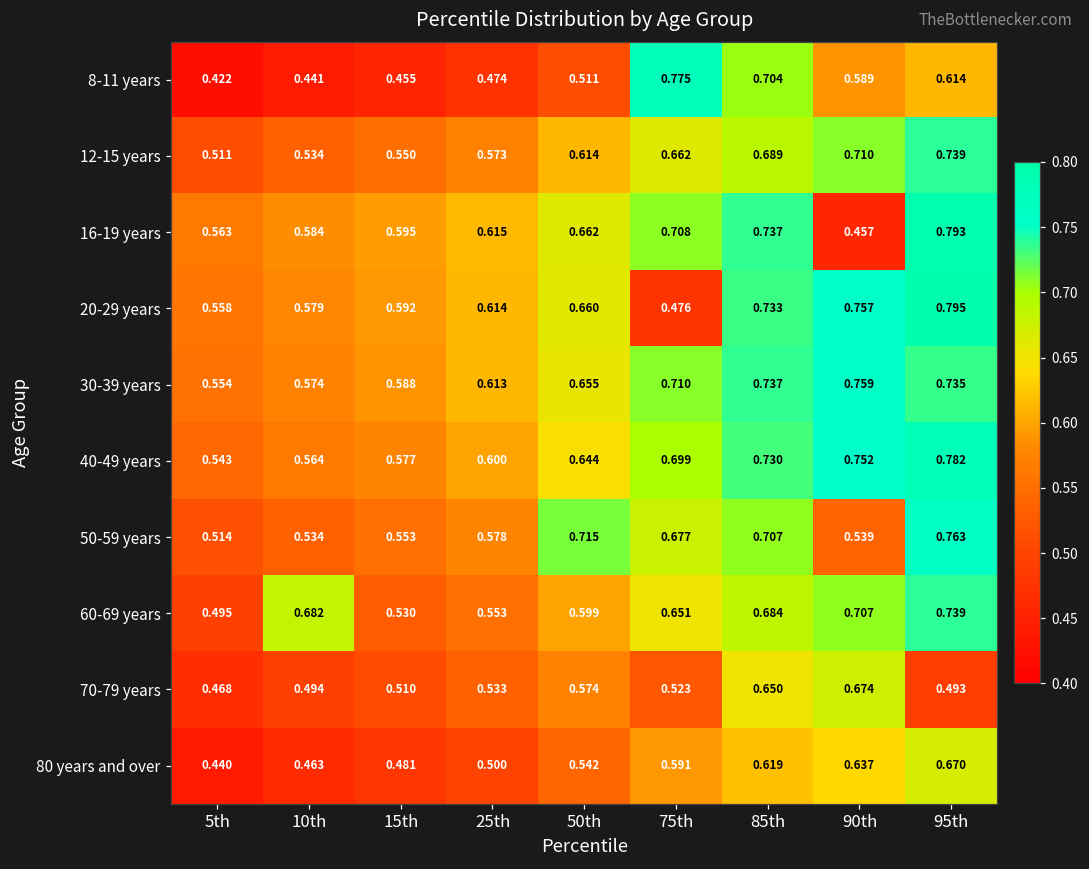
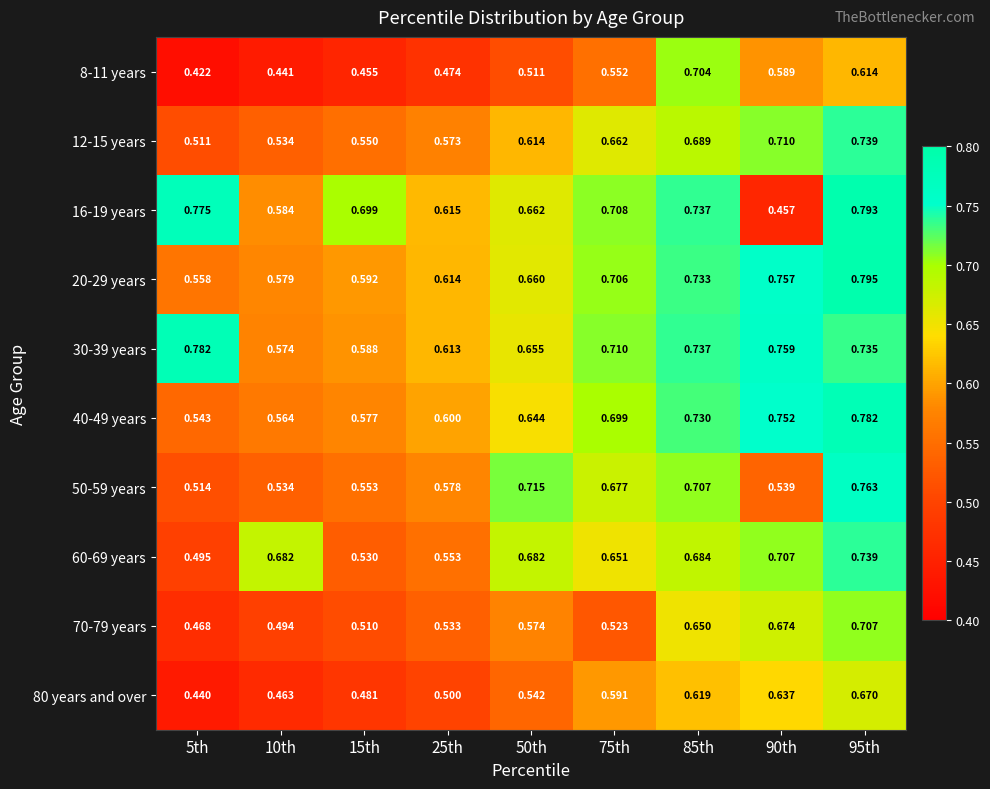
  {
    "8-11 years": {
      "5th": 0.422,
      "10th": 0.441,
      "15th": 0.455,
      "25th": 0.474,
      "50th": 0.511,
-     "75th": 0.775,
+     "75th": 0.552,
      "85th": 0.704,
      "90th": 0.589,
      "95th": 0.614
    },
    "12-15 years": {
      "5th": 0.511,
      "10th": 0.534,
      "15th": 0.550,
      "25th": 0.573,
      "50th": 0.614,
      "75th": 0.662,
      "85th": 0.689,
      "90th": 0.710,
      "95th": 0.739
    },
    "16-19 years": {
-     "5th": 0.563,
+     "5th": 0.775,
      "10th": 0.584,
-     "15th": 0.595,
+     "15th": 0.699,
      "25th": 0.615,
      "50th": 0.662,
      "75th": 0.708,
      "85th": 0.737,
      "90th": 0.457,
      "95th": 0.793
    },
    "20-29 years": {
      "5th": 0.558,
      "10th": 0.579,
      "15th": 0.592,
      "25th": 0.614,
      "50th": 0.660,
-     "75th": 0.476,
+     "75th": 0.706,
      "85th": 0.733,
      "90th": 0.757,
      "95th": 0.795
    },
    "30-39 years": {
-     "5th": 0.554,
+     "5th": 0.782,
      "10th": 0.574,
      "15th": 0.588,
      "25th": 0.613,
      "50th": 0.655,
      "75th": 0.710,
      "85th": 0.737,
      "90th": 0.759,
      "95th": 0.735
    },
    "40-49 years": {
      "5th": 0.543,
      "10th": 0.564,
      "15th": 0.577,
      "25th": 0.600,
      "50th": 0.644,
      "75th": 0.699,
      "85th": 0.730,
      "90th": 0.752,
      "95th": 0.782
    },
    "50-59 years": {
      "5th": 0.514,
      "10th": 0.534,
      "15th": 0.553,
      "25th": 0.578,
      "50th": 0.715,
      "75th": 0.677,
      "85th": 0.707,
      "90th": 0.539,
      "95th": 0.763
    },
    "60-69 years": {
      "5th": 0.495,
      "10th": 0.682,
      "15th": 0.530,
      "25th": 0.553,
-     "50th": 0.599,
+     "50th": 0.682,
      "75th": 0.651,
      "85th": 0.684,
      "90th": 0.707,
      "95th": 0.739
    },
    "70-79 years": {
      "5th": 0.468,
      "10th": 0.494,
      "15th": 0.510,
      "25th": 0.533,
      "50th": 0.574,
      "75th": 0.523,
      "85th": 0.650,
      "90th": 0.674,
-     "95th": 0.493
+     "95th": 0.707
    },
    "80 years and over": {
      "5th": 0.440,
      "10th": 0.463,
      "15th": 0.481,
      "25th": 0.500,
      "50th": 0.542,
      "75th": 0.591,
      "85th": 0.619,
      "90th": 0.637,
      "95th": 0.670
    }
  }
